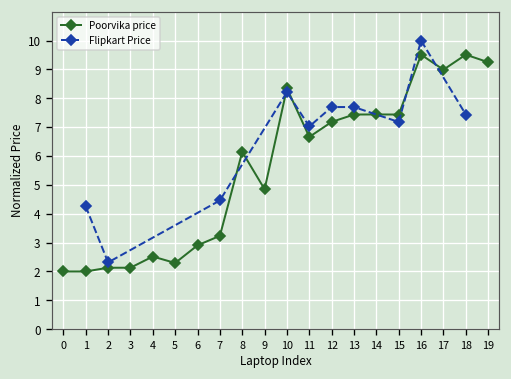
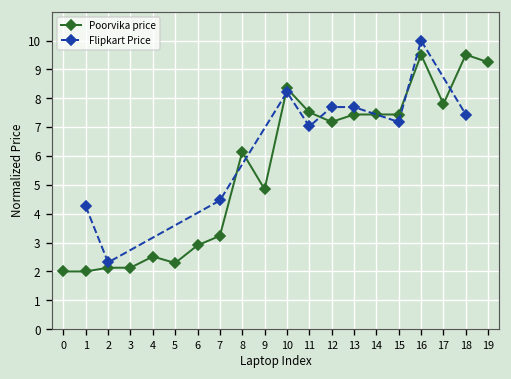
  {
    "Poorvika price": {
      "0": 2.0,
      "1": 2.0,
      "2": 2.1,
      "3": 2.1,
      "4": 2.5,
      "5": 2.3,
      "6": 2.9,
      "7": 3.2,
      "8": 6.1,
      "9": 4.8,
      "10": 8.3,
-     "11": 6.7,
+     "11": 7.5,
      "12": 7.2,
      "13": 7.4,
      "14": 7.4,
      "15": 7.4,
      "16": 9.5,
-     "17": 9.0,
+     "17": 7.8,
      "18": 9.5,
      "19": 9.2
    },
    "Flipkart Price": {
      "1": 4.3,
      "2": 2.3,
      "7": 4.5,
      "10": 8.2,
      "11": 7.0,
      "12": 7.7,
      "13": 7.7,
      "15": 7.2,
      "16": 10.0,
      "18": 7.4
    }
  }
